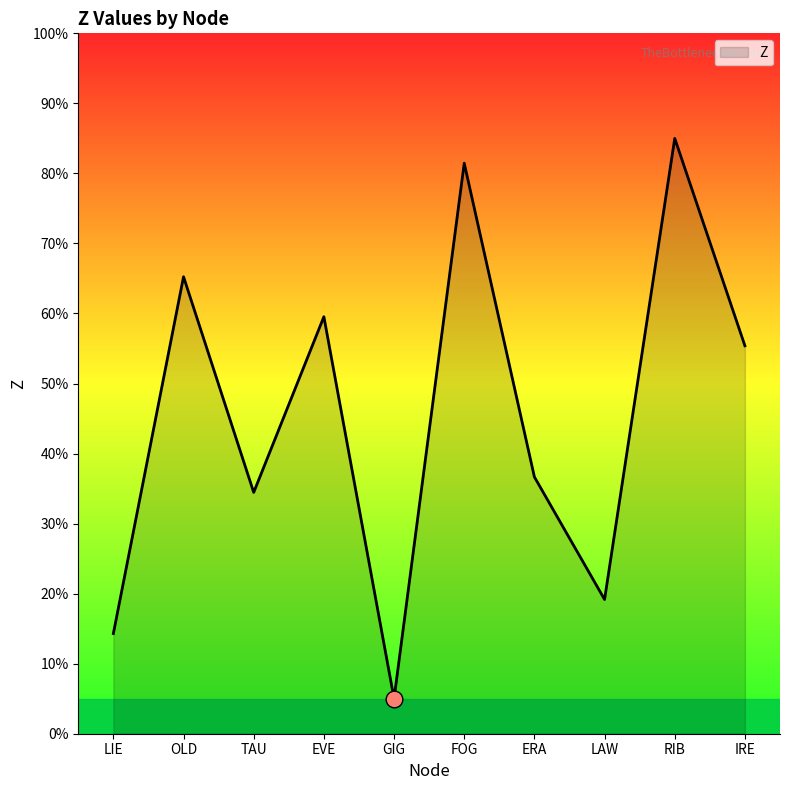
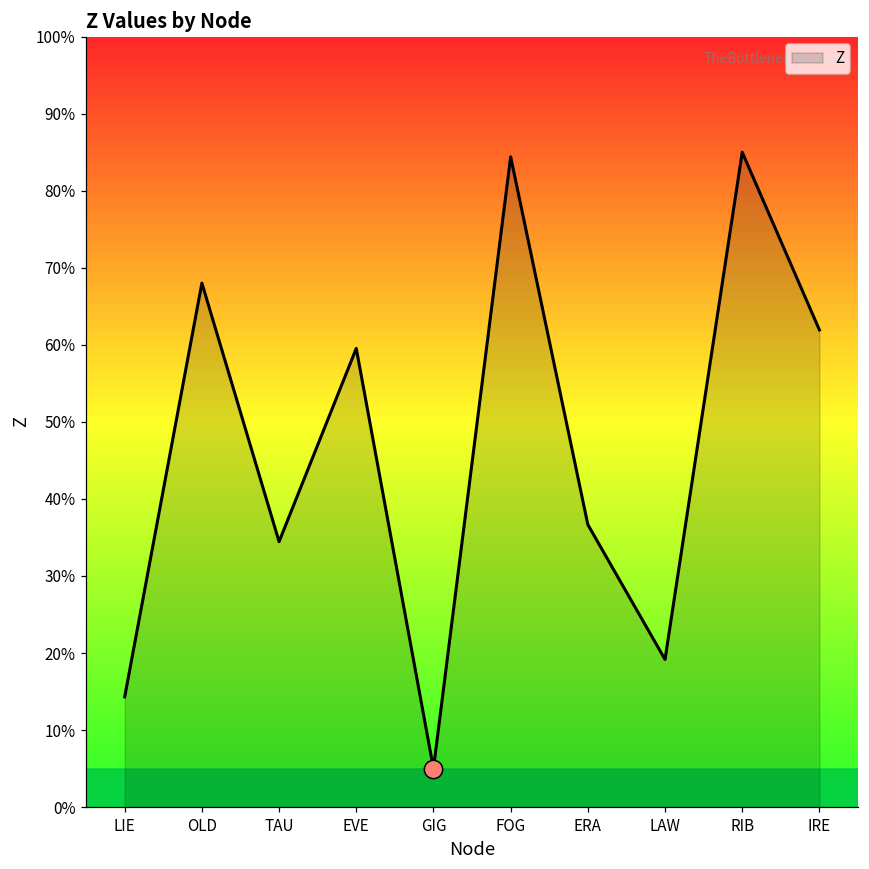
  {
    "Z": {
      "LIE": "14%",
-     "OLD": "65%",
+     "OLD": "68%",
      "TAU": "34%",
      "EVE": "60%",
-     "FOG": "81%",
+     "FOG": "84%",
      "ERA": "37%",
      "LAW": "19%",
      "RIB": "85%",
-     "IRE": "55%"
+     "IRE": "62%"
    }
  }
